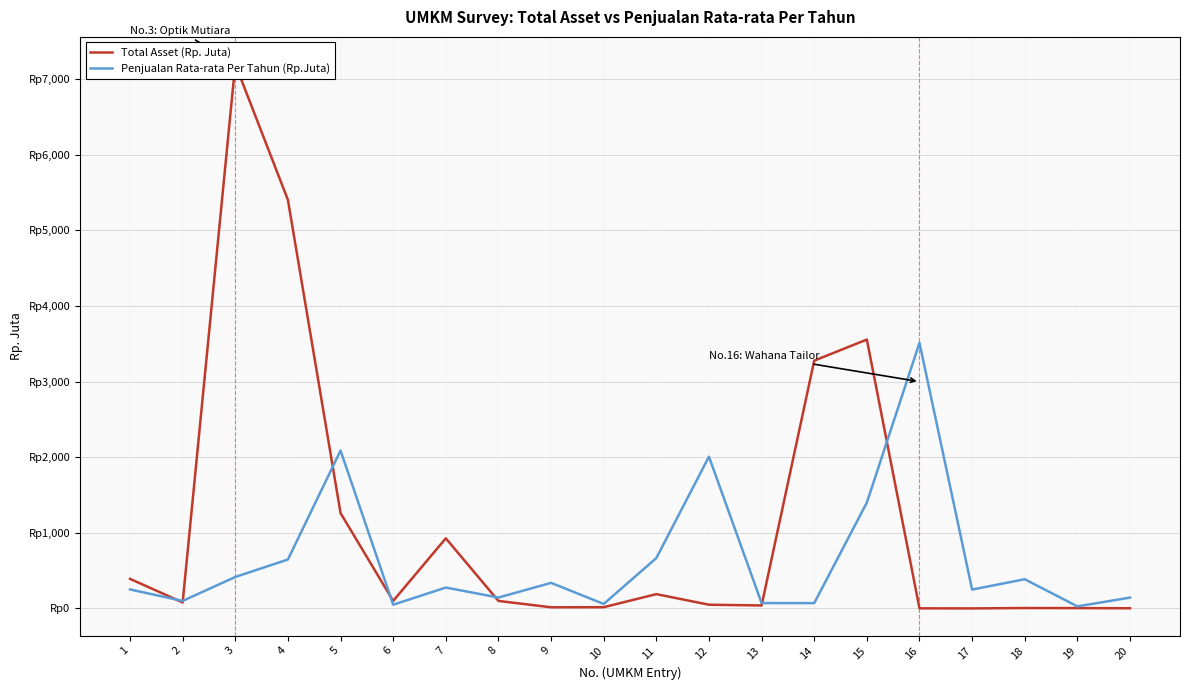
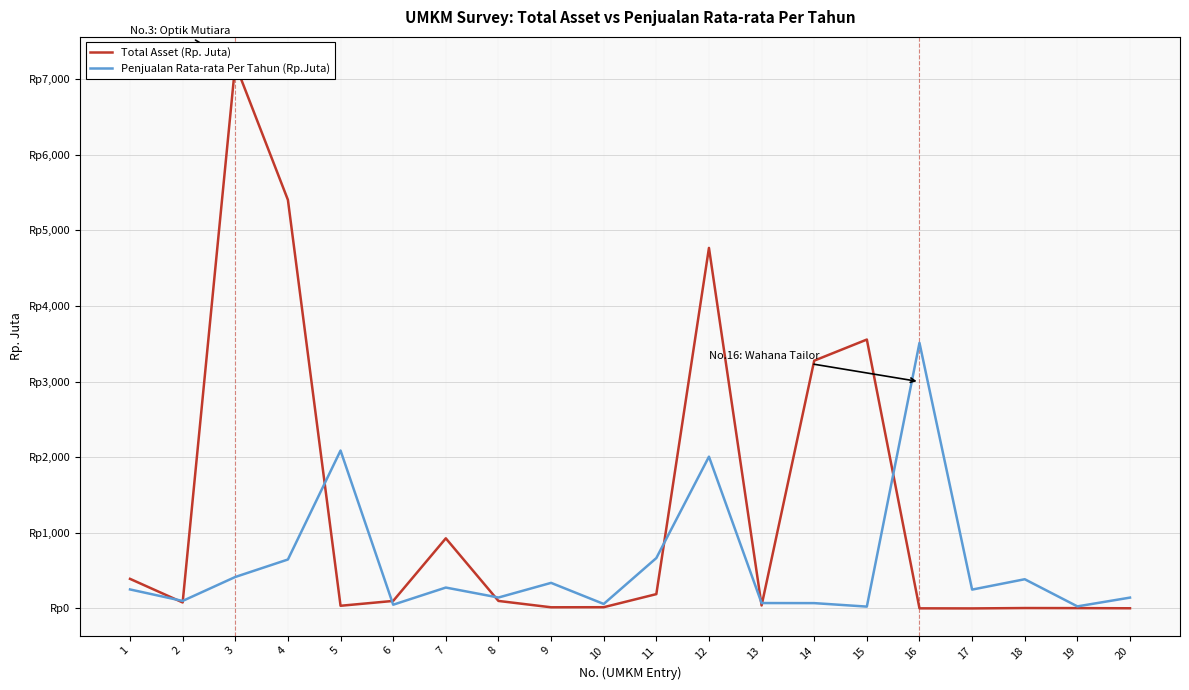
  {
    "Total Asset (Rp. Juta)": {
      "1": "Rp400",
      "4": "Rp5,400",
-     "5": "Rp1,300",
+     "5": "Rp0",
      "6": "Rp100",
      "7": "Rp900",
      "8": "Rp100",
      "9": "Rp0",
      "10": "Rp0",
      "11": "Rp200",
-     "12": "Rp100",
+     "12": "Rp4,800",
      "15": "Rp3,600",
      "16": "Rp0",
      "17": "Rp0",
      "18": "Rp0",
      "20": "Rp0"
    },
    "Penjualan Rata-rata Per Tahun (Rp.Juta)": {
      "1": "Rp300",
      "3": "Rp400",
      "4": "Rp600",
      "5": "Rp2,100",
      "6": "Rp100",
      "7": "Rp300",
      "8": "Rp100",
      "9": "Rp300",
      "10": "Rp100",
      "11": "Rp700",
      "12": "Rp2,000",
      "14": "Rp100",
-     "15": "Rp1,400",
+     "15": "Rp0",
      "16": "Rp3,500",
      "17": "Rp300",
      "18": "Rp400",
      "20": "Rp100"
    }
  }
